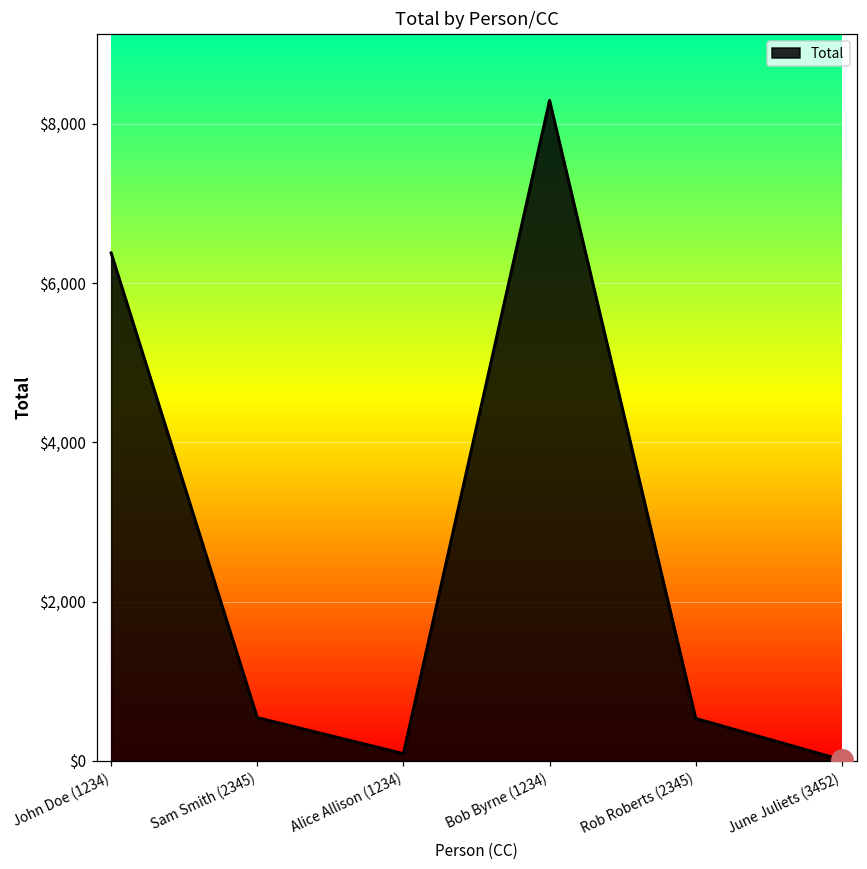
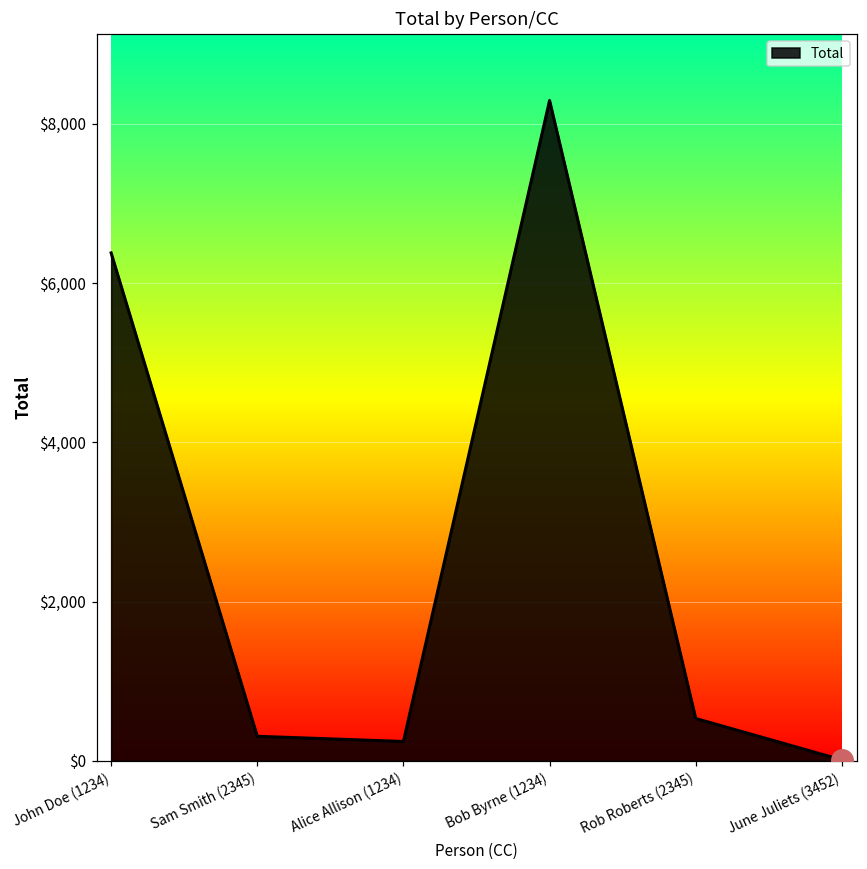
  {
    "Total": {
      "John Doe (1234)": "$6,400",
-     "Sam Smith (2345)": "$500",
-     "Alice Allison (1234)": "$100",
+     "Sam Smith (2345)": "$300",
+     "Alice Allison (1234)": "$200",
      "Bob Byrne (1234)": "$8,300",
      "Rob Roberts (2345)": "$500"
    }
  }
